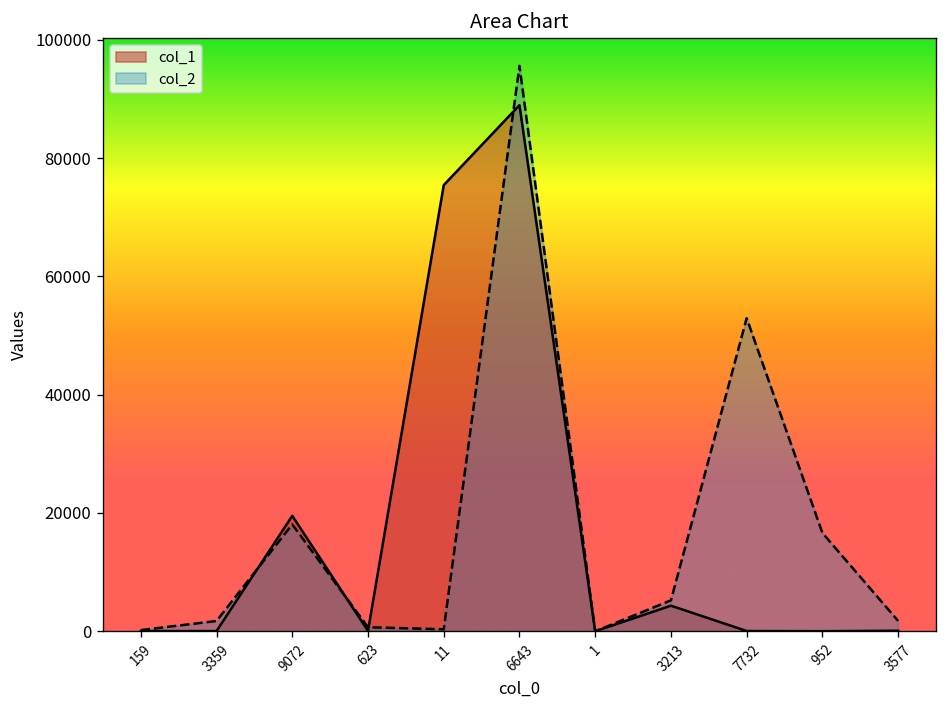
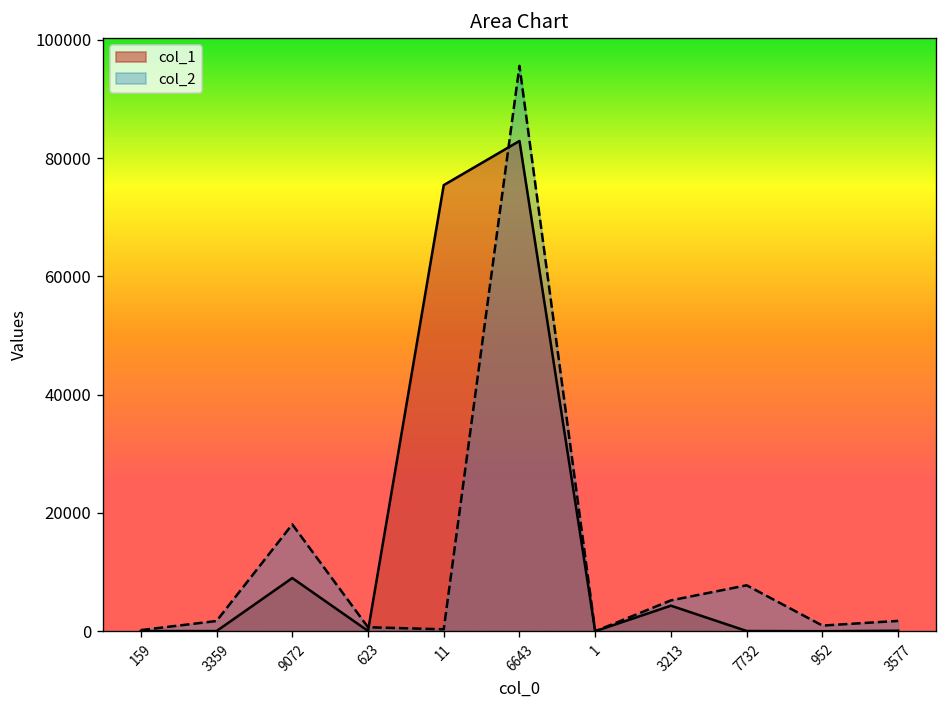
  {
    "col_1": {
      "3359": 0,
-     "9072": 20000,
+     "9072": 9000,
      "623": 0,
      "11": 75000,
-     "6643": 89000,
+     "6643": 83000,
      "3213": 4000,
      "7732": 0,
      "952": 0,
      "3577": 0
    },
    "col_2": {
      "3359": 2000,
      "9072": 18000,
      "623": 1000,
      "11": 0,
      "6643": 96000,
      "3213": 5000,
-     "7732": 53000,
-     "952": 17000,
+     "7732": 8000,
+     "952": 1000,
      "3577": 2000
    }
  }
